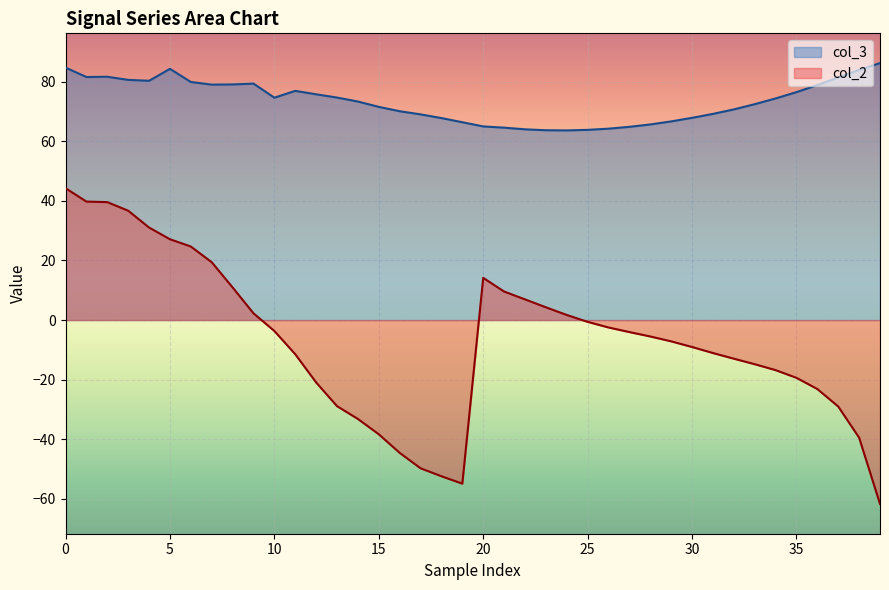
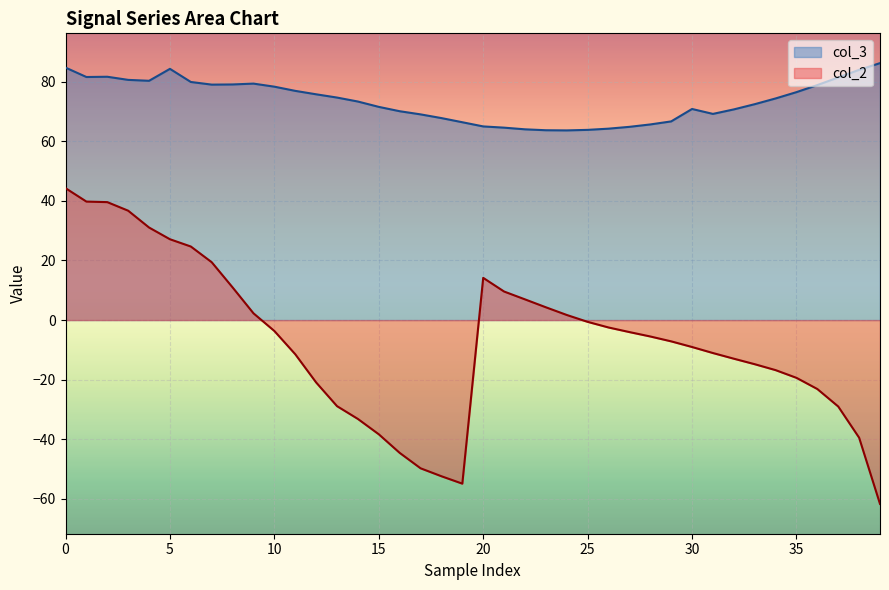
  {
    "col_3": {
      "0": 85,
      "5": 84,
-     "10": 75,
+     "10": 78,
      "15": 72,
      "20": 65,
      "25": 64,
-     "30": 68,
+     "30": 71,
      "35": 76
    }
  }
